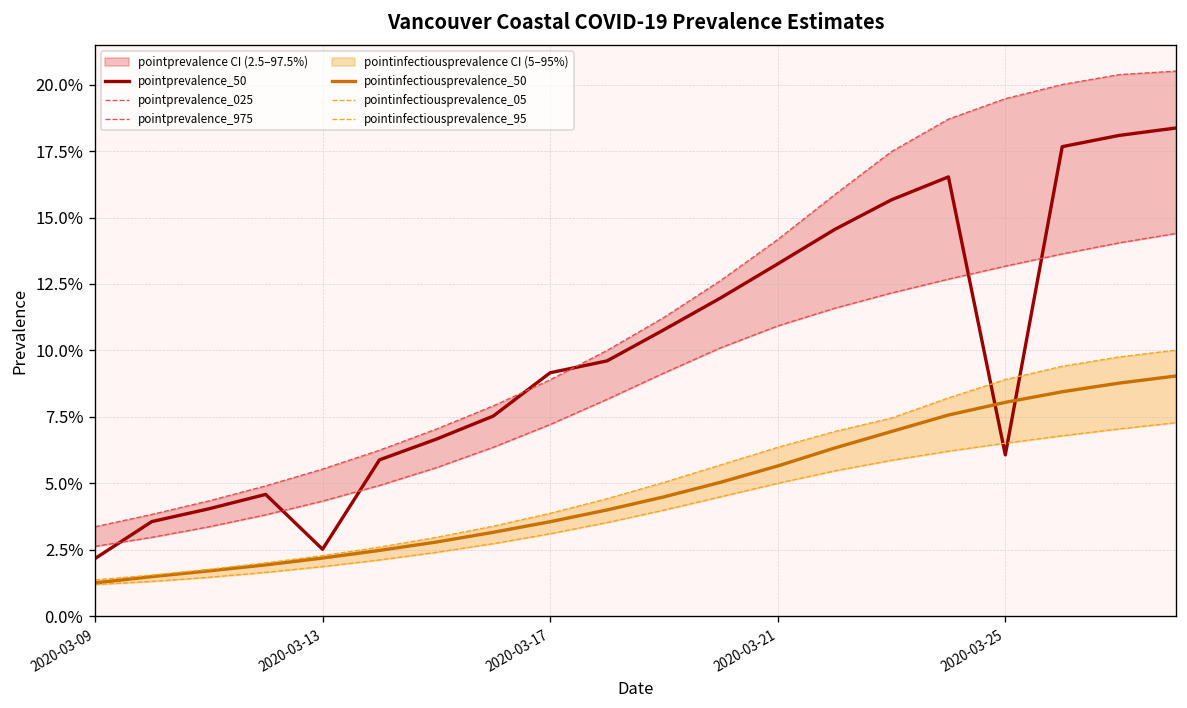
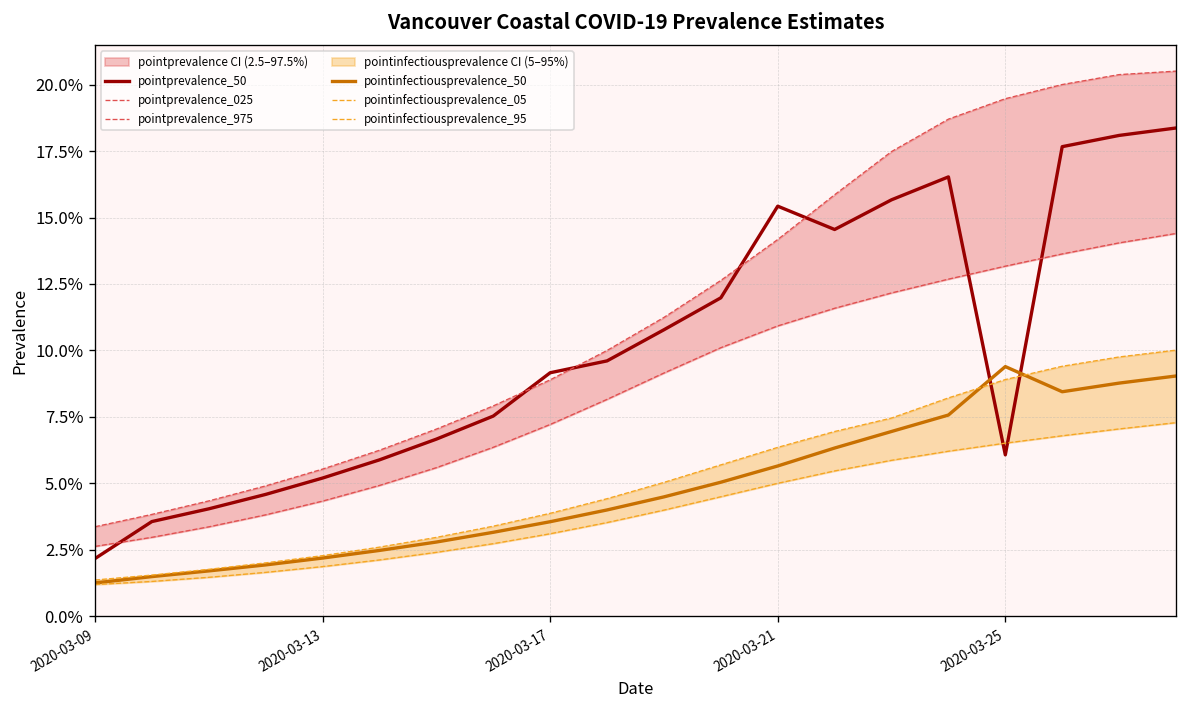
  {
    "pointprevalence_50": {
      "2020-03-09": "2.2%",
-     "2020-03-13": "2.5%",
+     "2020-03-13": "5.2%",
      "2020-03-17": "9.2%",
-     "2020-03-21": "13.3%",
+     "2020-03-21": "15.4%",
      "2020-03-25": "6.1%"
    },
    "pointinfectiousprevalence_50": {
      "2020-03-17": "3.6%",
      "2020-03-21": "5.7%",
-     "2020-03-25": "8.0%"
+     "2020-03-25": "9.4%"
    }
  }
